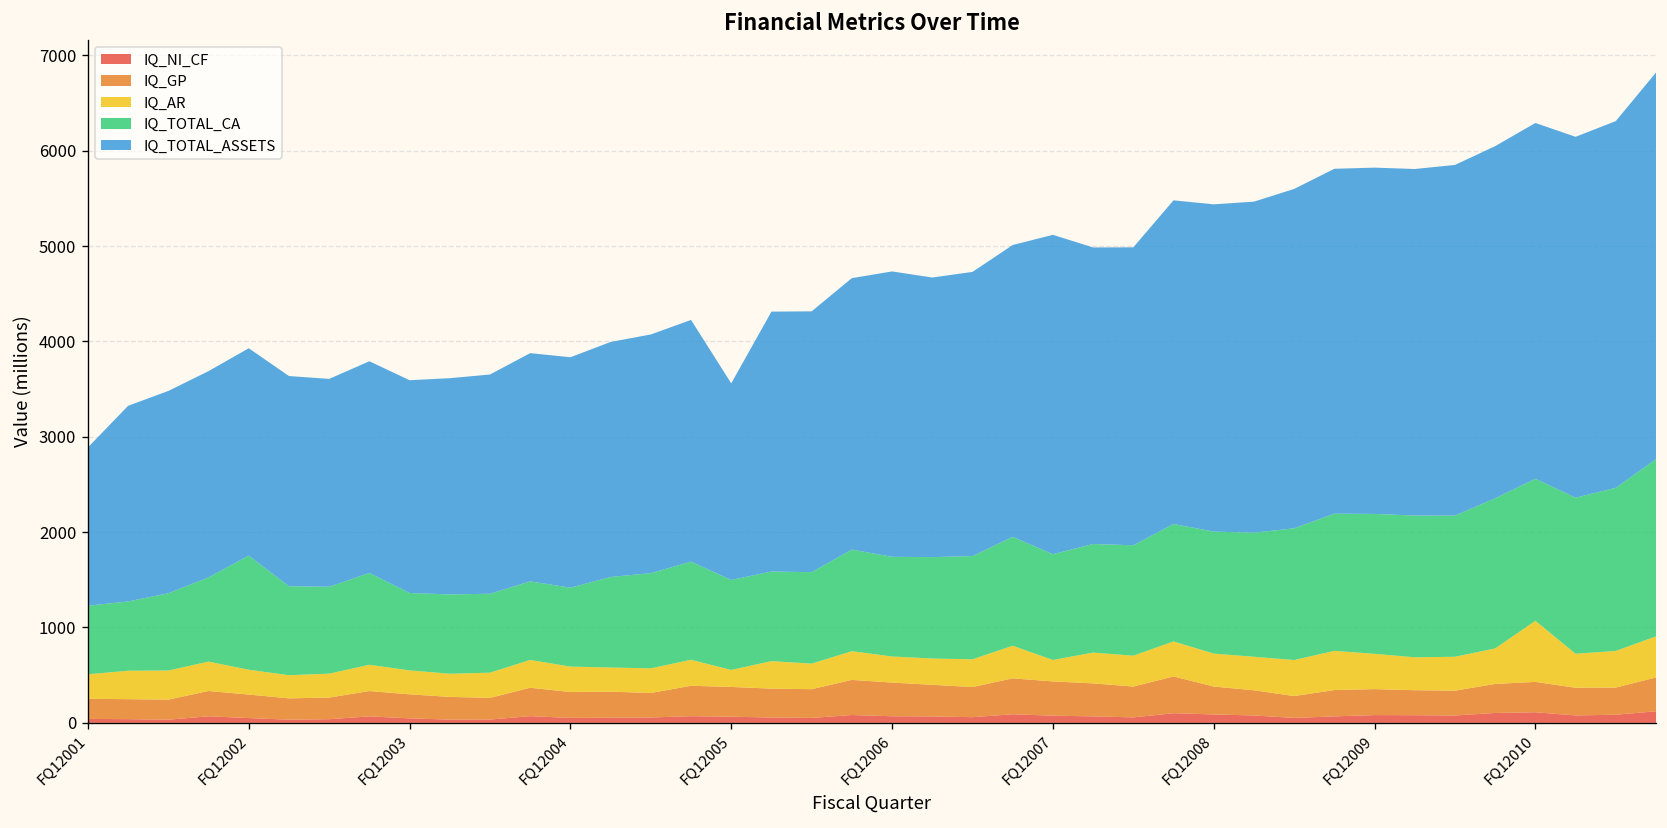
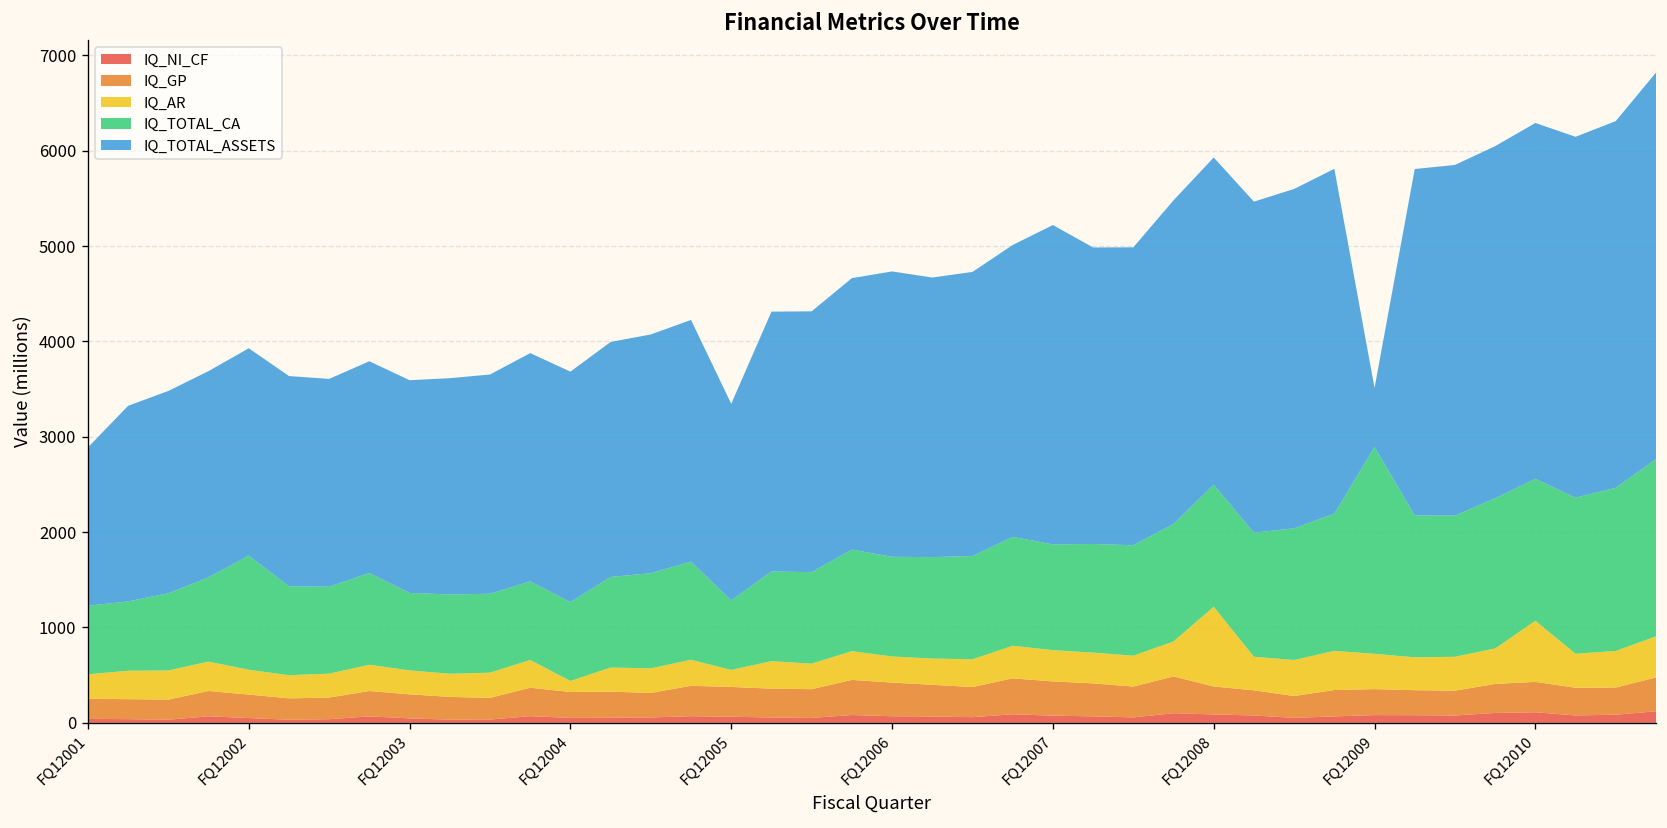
  {
    "IQ_AR": {
      "FQ12001": 300,
      "FQ12002": 300,
      "FQ12003": 300,
-     "FQ12004": 300,
+     "FQ12004": 100,
      "FQ12005": 200,
      "FQ12006": 300,
-     "FQ12007": 200,
-     "FQ12008": 300,
+     "FQ12007": 300,
+     "FQ12008": 800,
      "FQ12009": 400,
      "FQ12010": 600
    },
    "IQ_TOTAL_CA": {
      "FQ12001": 700,
      "FQ12002": 1200,
      "FQ12003": 800,
      "FQ12004": 800,
-     "FQ12005": 900,
+     "FQ12005": 700,
      "FQ12006": 1000,
      "FQ12007": 1100,
      "FQ12008": 1300,
-     "FQ12009": 1500,
+     "FQ12009": 2200,
      "FQ12010": 1500
    },
    "IQ_TOTAL_ASSETS": {
      "FQ12001": 1700,
      "FQ12002": 2200,
      "FQ12003": 2200,
      "FQ12004": 2400,
      "FQ12005": 2100,
      "FQ12006": 3000,
      "FQ12007": 3300,
      "FQ12008": 3400,
-     "FQ12009": 3600,
+     "FQ12009": 600,
      "FQ12010": 3700
    }
  }
